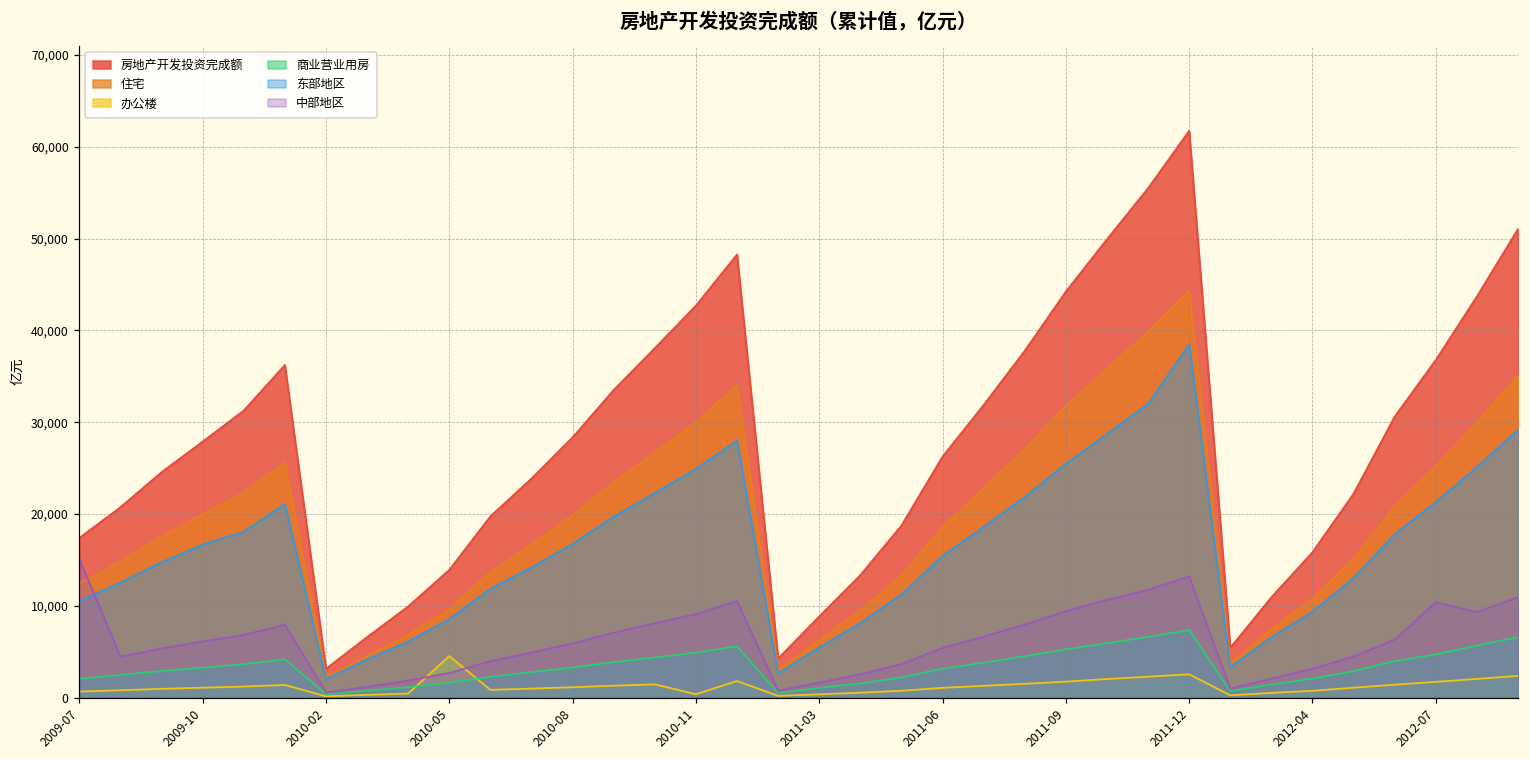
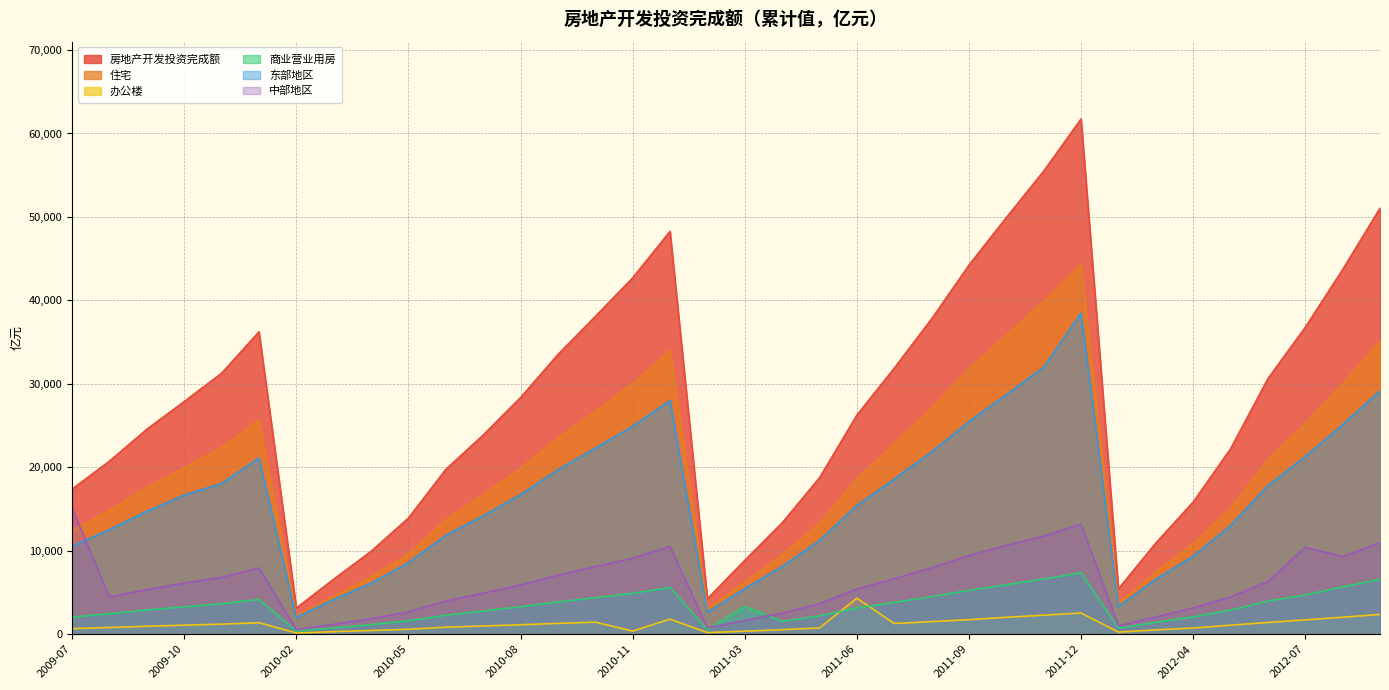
  {
    "办公楼": {
      "2009-07": "1,000",
      "2009-10": "1,000",
-     "2010-05": "5,000",
+     "2010-05": "1,000",
      "2010-08": "1,000",
      "2010-11": "0",
      "2011-03": "0",
-     "2011-06": "1,000",
+     "2011-06": "4,000",
      "2011-09": "2,000",
      "2011-12": "3,000",
      "2012-04": "1,000",
      "2012-07": "2,000"
    },
    "商业营业用房": {
      "2009-07": "2,000",
      "2009-10": "3,000",
      "2010-05": "2,000",
      "2010-08": "3,000",
      "2010-11": "5,000",
-     "2011-03": "1,000",
+     "2011-03": "3,000",
      "2011-06": "3,000",
      "2011-09": "5,000",
      "2011-12": "7,000",
      "2012-04": "2,000",
      "2012-07": "5,000"
    },
    "东部地区": {
      "2009-07": "11,000",
      "2009-10": "17,000",
      "2010-05": "9,000",
      "2010-08": "17,000",
      "2010-11": "25,000",
      "2011-03": "5,000",
      "2011-06": "15,000",
      "2011-09": "25,000",
      "2011-12": "38,000",
      "2012-04": "9,000",
      "2012-07": "21,000"
    },
    "中部地区": {
      "2009-07": "15,000",
      "2009-10": "6,000",
      "2010-05": "3,000",
      "2010-08": "6,000",
      "2010-11": "9,000",
      "2011-03": "2,000",
      "2011-06": "5,000",
      "2011-09": "9,000",
      "2011-12": "13,000",
      "2012-04": "3,000",
      "2012-07": "10,000"
    }
  }
